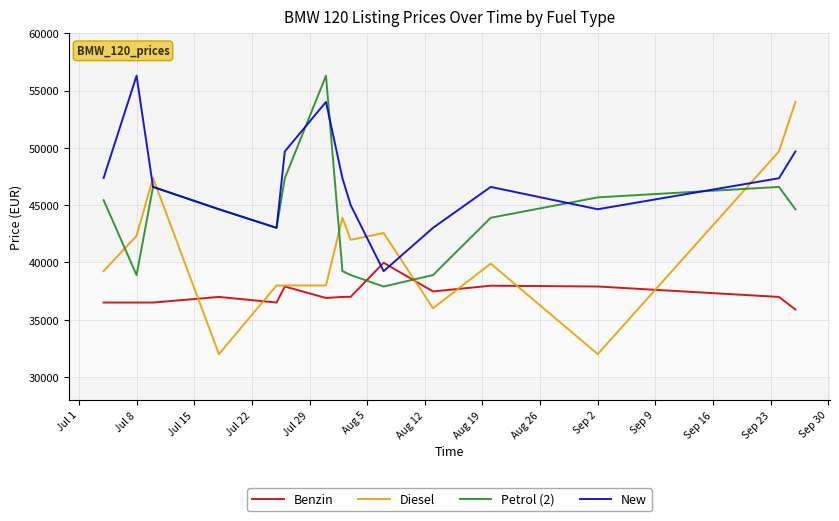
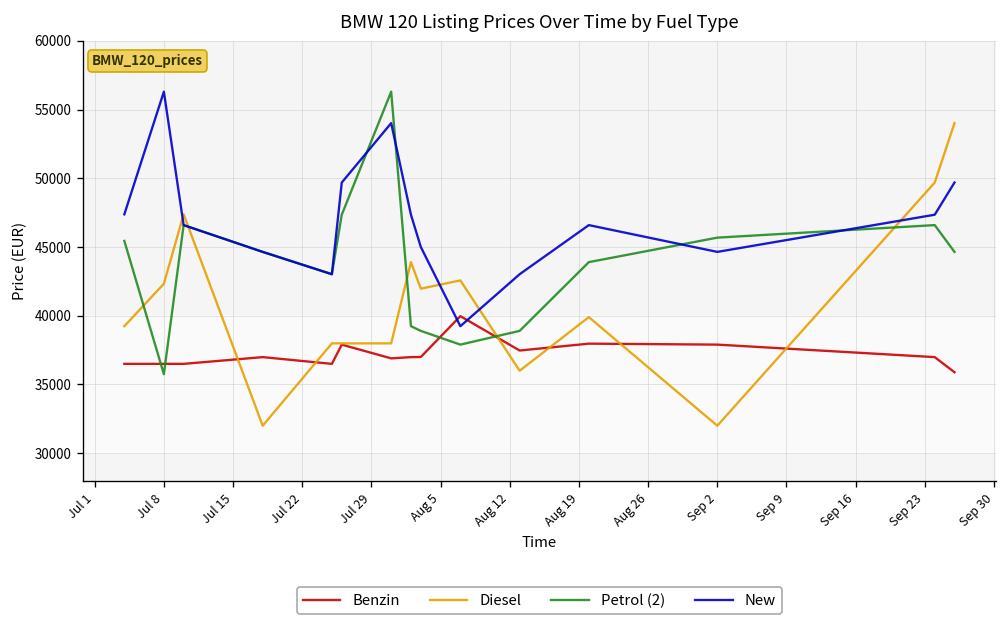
  {
    "Benzin": {
      "Jul 8": 36500,
      "Sep 2": 37900
    },
    "Diesel": {
      "Jul 8": 42300,
      "Sep 2": 32000
    },
    "Petrol (2)": {
-     "Jul 8": 38900,
+     "Jul 8": 35800,
      "Sep 2": 45700
    },
    "New": {
      "Sep 2": 44600
    }
  }
